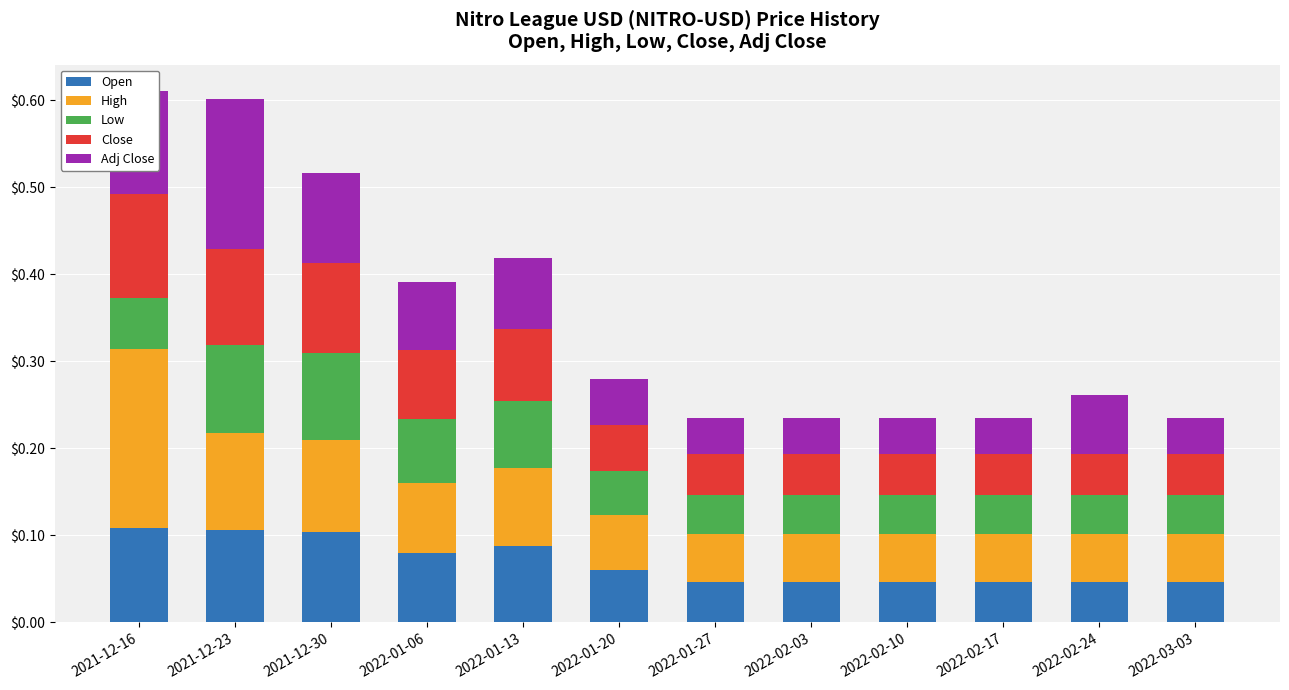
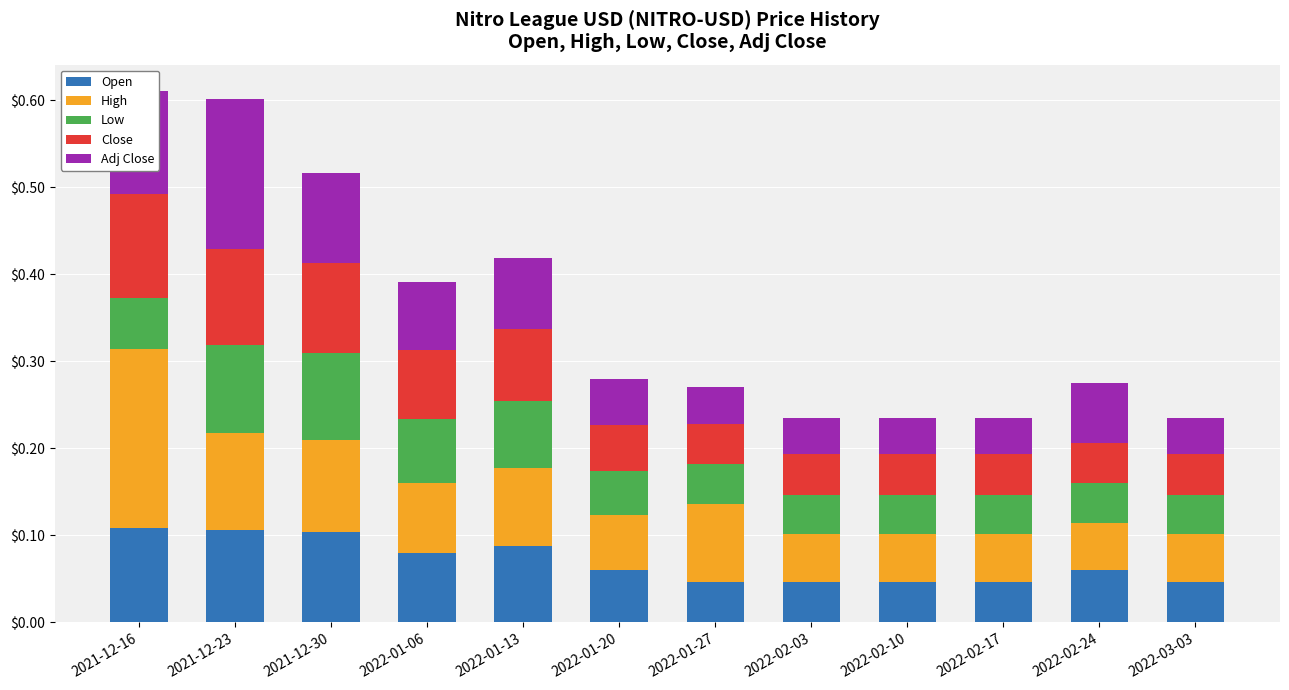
  {
    "Open": {
      "2021-12-16": "$0.11",
      "2021-12-23": "$0.11",
      "2021-12-30": "$0.10",
      "2022-01-06": "$0.08",
      "2022-01-13": "$0.09",
      "2022-01-20": "$0.06",
      "2022-01-27": "$0.05",
      "2022-02-03": "$0.05",
      "2022-02-10": "$0.05",
      "2022-02-17": "$0.05",
-     "2022-02-24": "$0.05",
+     "2022-02-24": "$0.06",
      "2022-03-03": "$0.05"
    },
    "High": {
      "2021-12-16": "$0.21",
      "2021-12-23": "$0.11",
      "2021-12-30": "$0.11",
      "2022-01-06": "$0.08",
      "2022-01-13": "$0.09",
      "2022-01-20": "$0.06",
-     "2022-01-27": "$0.05",
+     "2022-01-27": "$0.09",
      "2022-02-03": "$0.05",
      "2022-02-10": "$0.05",
      "2022-02-17": "$0.05",
      "2022-02-24": "$0.05",
      "2022-03-03": "$0.05"
    },
    "Low": {
      "2021-12-16": "$0.06",
      "2021-12-23": "$0.10",
      "2021-12-30": "$0.10",
      "2022-01-06": "$0.07",
      "2022-01-13": "$0.08",
      "2022-01-20": "$0.05",
      "2022-01-27": "$0.05",
      "2022-02-03": "$0.05",
      "2022-02-10": "$0.05",
      "2022-02-17": "$0.05",
      "2022-02-24": "$0.05",
      "2022-03-03": "$0.05"
    },
    "Close": {
      "2021-12-16": "$0.12",
      "2021-12-23": "$0.11",
      "2021-12-30": "$0.10",
      "2022-01-06": "$0.08",
      "2022-01-13": "$0.08",
      "2022-01-20": "$0.05",
      "2022-01-27": "$0.05",
      "2022-02-03": "$0.05",
      "2022-02-10": "$0.05",
      "2022-02-17": "$0.05",
      "2022-02-24": "$0.05",
      "2022-03-03": "$0.05"
    },
    "Adj Close": {
      "2021-12-23": "$0.17",
      "2021-12-30": "$0.10",
      "2022-01-06": "$0.08",
      "2022-01-13": "$0.08",
      "2022-01-20": "$0.05",
      "2022-01-27": "$0.04",
      "2022-02-03": "$0.04",
      "2022-02-10": "$0.04",
      "2022-02-17": "$0.04",
      "2022-02-24": "$0.07",
      "2022-03-03": "$0.04"
    }
  }
